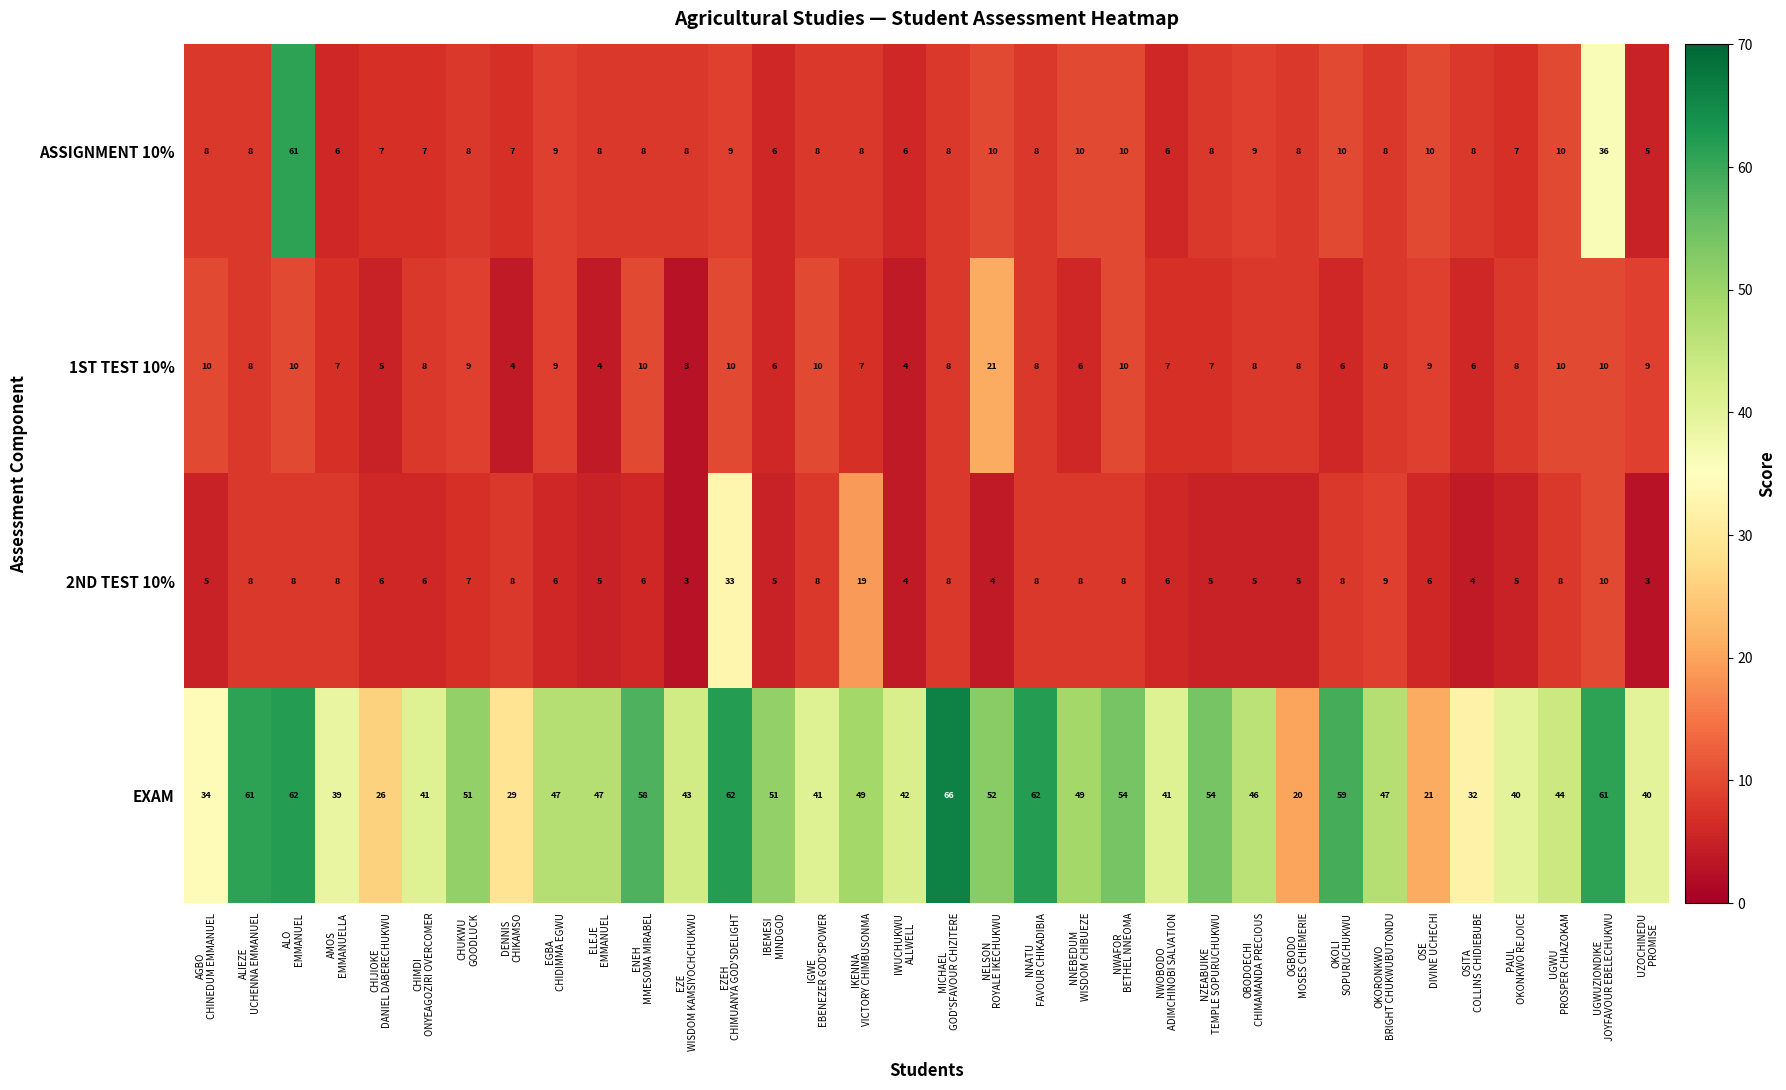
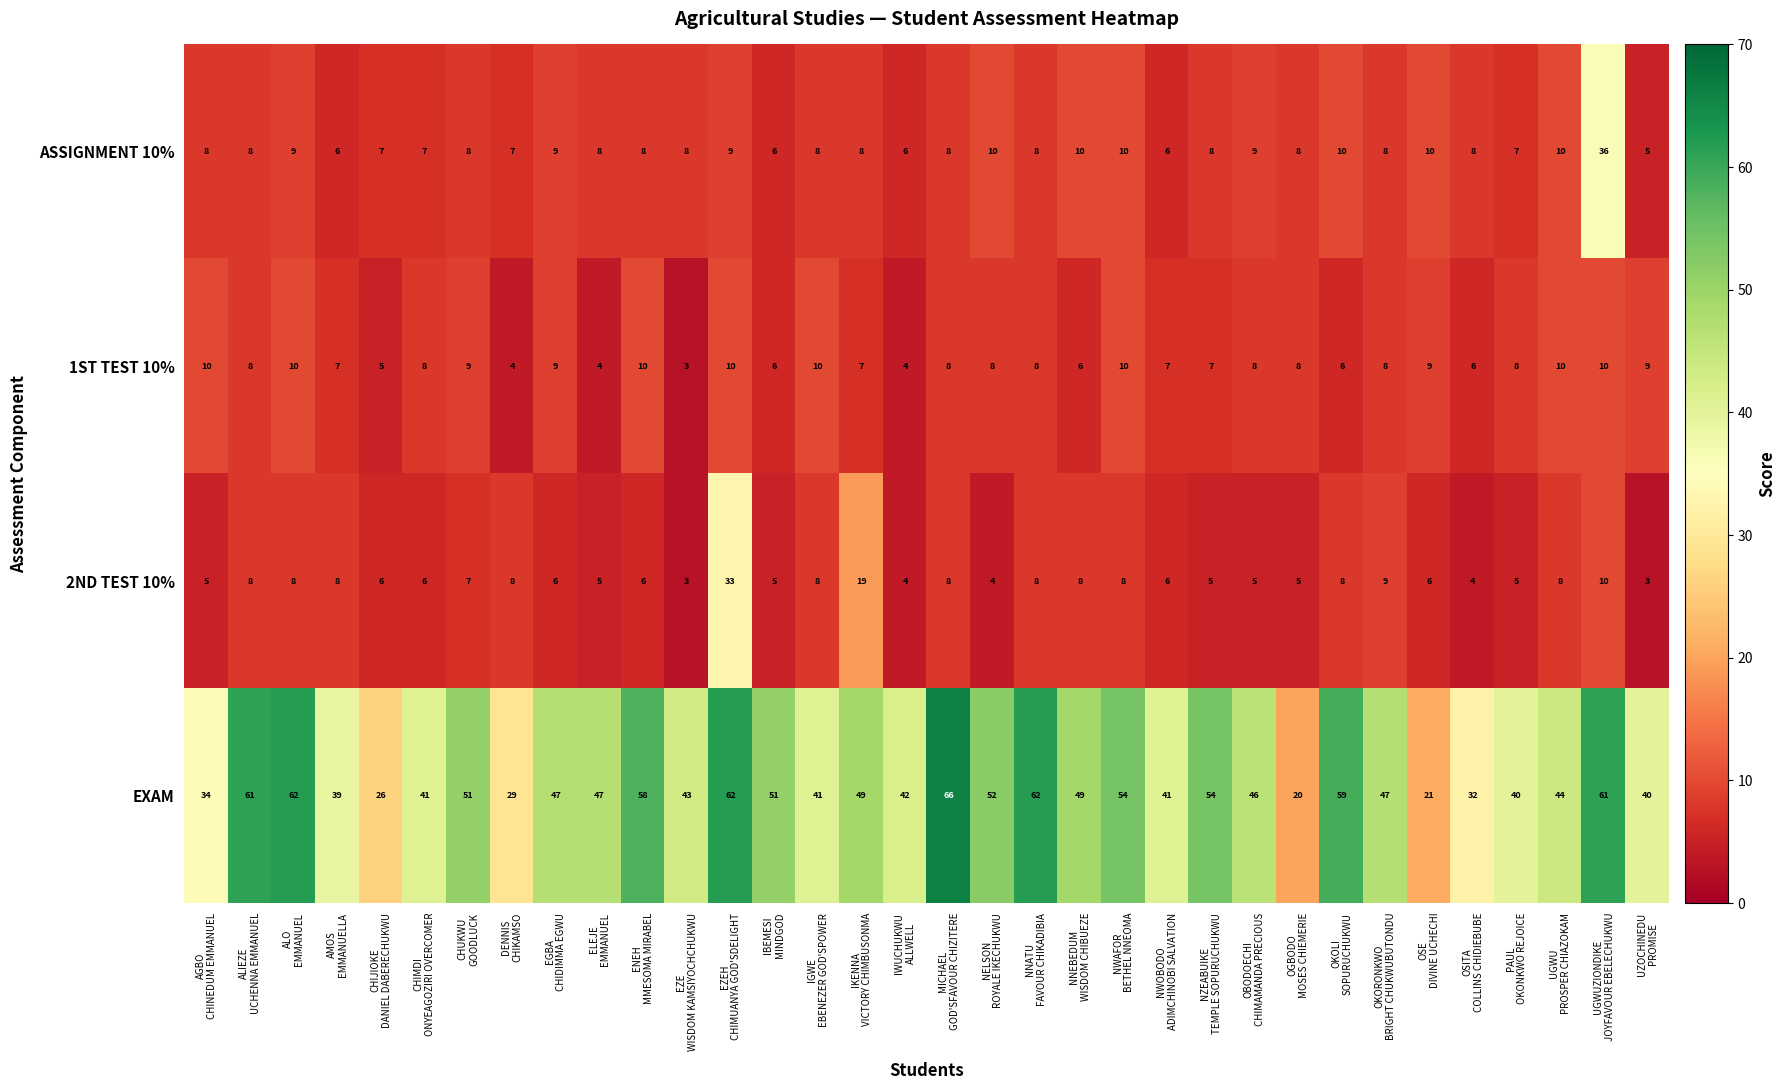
  {
    "ASSIGNMENT 10%": {
      "AGBO CHINEDUM EMMANUEL": 8,
      "ALIEZE UCHENNA EMMANUEL": 8,
-     "ALO EMMANUEL": 61,
+     "ALO EMMANUEL": 9,
      "AMOS EMMANUELLA": 6,
      "CHIJIOKE DANIEL DABERECHUKWU": 7,
      "CHIMDI ONYEAGOZIRI OVERCOMER": 7,
      "CHUKWU GOODLUCK": 8,
      "DENNIS CHIKAMSO": 7,
      "EGBA CHIDIMMA EGWU": 9,
      "ELEJE EMMANUEL": 8,
      "ENEH MMESOMA MIRABEL": 8,
      "EZE WISDOM KAMSIYOCHCHUKWU": 8,
      "EZEH CHIMUANYA GOD'SDELIGHT": 9,
      "IBEMESI MINDGOD": 6,
      "IGWE EBENEZER GOD'SPOWER": 8,
      "IKENNA VICTORY CHIMBUSONMA": 8,
      "IWUCHUKWU ALLWELL": 6,
      "MICHAEL GOD'SFAVOUR CHIZITERE": 8,
      "NELSON ROYALE IKECHUKWU": 10,
      "NNATU FAVOUR CHIKADIBIA": 8,
      "NNEBEDUM WISDOM CHIBUEZE": 10,
      "NWAFOR BETHEL NNEOMA": 10,
      "NWOBODO ADIMCHINOBI SALVATION": 6,
      "NZEABUIKE TEMPLE SOPURUCHUKWU": 8,
      "OBODOECHI CHIMAMANDA PRECIOUS": 9,
      "OGBODO MOSES CHIEMERIE": 8,
      "OKOLI SOPURUCHUKWU": 10,
      "OKORONKWO BRIGHT CHUKWUBUTONDU": 8,
      "OSE DIVINE UCHECHI": 10,
      "OSITA COLLINS CHIDIEBUBE": 8,
      "PAUL OKONKWO REJOICE": 7,
      "UGWU PROSPER CHIAZOKAM": 10,
      "UGWUZIONDIKE JOYFAVOUR EBELECHUKWU": 36,
      "UZOCHINEDU PROMISE": 5
    },
    "1ST TEST 10%": {
      "AGBO CHINEDUM EMMANUEL": 10,
      "ALIEZE UCHENNA EMMANUEL": 8,
      "ALO EMMANUEL": 10,
      "AMOS EMMANUELLA": 7,
      "CHIJIOKE DANIEL DABERECHUKWU": 5,
      "CHIMDI ONYEAGOZIRI OVERCOMER": 8,
      "CHUKWU GOODLUCK": 9,
      "DENNIS CHIKAMSO": 4,
      "EGBA CHIDIMMA EGWU": 9,
      "ELEJE EMMANUEL": 4,
      "ENEH MMESOMA MIRABEL": 10,
      "EZE WISDOM KAMSIYOCHCHUKWU": 3,
      "EZEH CHIMUANYA GOD'SDELIGHT": 10,
      "IBEMESI MINDGOD": 6,
      "IGWE EBENEZER GOD'SPOWER": 10,
      "IKENNA VICTORY CHIMBUSONMA": 7,
      "IWUCHUKWU ALLWELL": 4,
      "MICHAEL GOD'SFAVOUR CHIZITERE": 8,
-     "NELSON ROYALE IKECHUKWU": 21,
+     "NELSON ROYALE IKECHUKWU": 8,
      "NNATU FAVOUR CHIKADIBIA": 8,
      "NNEBEDUM WISDOM CHIBUEZE": 6,
      "NWAFOR BETHEL NNEOMA": 10,
      "NWOBODO ADIMCHINOBI SALVATION": 7,
      "NZEABUIKE TEMPLE SOPURUCHUKWU": 7,
      "OBODOECHI CHIMAMANDA PRECIOUS": 8,
      "OGBODO MOSES CHIEMERIE": 8,
      "OKOLI SOPURUCHUKWU": 6,
      "OKORONKWO BRIGHT CHUKWUBUTONDU": 8,
      "OSE DIVINE UCHECHI": 9,
      "OSITA COLLINS CHIDIEBUBE": 6,
      "PAUL OKONKWO REJOICE": 8,
      "UGWU PROSPER CHIAZOKAM": 10,
      "UGWUZIONDIKE JOYFAVOUR EBELECHUKWU": 10,
      "UZOCHINEDU PROMISE": 9
    },
    "2ND TEST 10%": {
      "AGBO CHINEDUM EMMANUEL": 5,
      "ALIEZE UCHENNA EMMANUEL": 8,
      "ALO EMMANUEL": 8,
      "AMOS EMMANUELLA": 8,
      "CHIJIOKE DANIEL DABERECHUKWU": 6,
      "CHIMDI ONYEAGOZIRI OVERCOMER": 6,
      "CHUKWU GOODLUCK": 7,
      "DENNIS CHIKAMSO": 8,
      "EGBA CHIDIMMA EGWU": 6,
      "ELEJE EMMANUEL": 5,
      "ENEH MMESOMA MIRABEL": 6,
      "EZE WISDOM KAMSIYOCHCHUKWU": 3,
      "EZEH CHIMUANYA GOD'SDELIGHT": 33,
      "IBEMESI MINDGOD": 5,
      "IGWE EBENEZER GOD'SPOWER": 8,
      "IKENNA VICTORY CHIMBUSONMA": 19,
      "IWUCHUKWU ALLWELL": 4,
      "MICHAEL GOD'SFAVOUR CHIZITERE": 8,
      "NELSON ROYALE IKECHUKWU": 4,
      "NNATU FAVOUR CHIKADIBIA": 8,
      "NNEBEDUM WISDOM CHIBUEZE": 8,
      "NWAFOR BETHEL NNEOMA": 8,
      "NWOBODO ADIMCHINOBI SALVATION": 6,
      "NZEABUIKE TEMPLE SOPURUCHUKWU": 5,
      "OBODOECHI CHIMAMANDA PRECIOUS": 5,
      "OGBODO MOSES CHIEMERIE": 5,
      "OKOLI SOPURUCHUKWU": 8,
      "OKORONKWO BRIGHT CHUKWUBUTONDU": 9,
      "OSE DIVINE UCHECHI": 6,
      "OSITA COLLINS CHIDIEBUBE": 4,
      "PAUL OKONKWO REJOICE": 5,
      "UGWU PROSPER CHIAZOKAM": 8,
      "UGWUZIONDIKE JOYFAVOUR EBELECHUKWU": 10,
      "UZOCHINEDU PROMISE": 3
    },
    "EXAM": {
      "AGBO CHINEDUM EMMANUEL": 34,
      "ALIEZE UCHENNA EMMANUEL": 61,
      "ALO EMMANUEL": 62,
      "AMOS EMMANUELLA": 39,
      "CHIJIOKE DANIEL DABERECHUKWU": 26,
      "CHIMDI ONYEAGOZIRI OVERCOMER": 41,
      "CHUKWU GOODLUCK": 51,
      "DENNIS CHIKAMSO": 29,
      "EGBA CHIDIMMA EGWU": 47,
      "ELEJE EMMANUEL": 47,
      "ENEH MMESOMA MIRABEL": 58,
      "EZE WISDOM KAMSIYOCHCHUKWU": 43,
      "EZEH CHIMUANYA GOD'SDELIGHT": 62,
      "IBEMESI MINDGOD": 51,
      "IGWE EBENEZER GOD'SPOWER": 41,
      "IKENNA VICTORY CHIMBUSONMA": 49,
      "IWUCHUKWU ALLWELL": 42,
      "MICHAEL GOD'SFAVOUR CHIZITERE": 66,
      "NELSON ROYALE IKECHUKWU": 52,
      "NNATU FAVOUR CHIKADIBIA": 62,
      "NNEBEDUM WISDOM CHIBUEZE": 49,
      "NWAFOR BETHEL NNEOMA": 54,
      "NWOBODO ADIMCHINOBI SALVATION": 41,
      "NZEABUIKE TEMPLE SOPURUCHUKWU": 54,
      "OBODOECHI CHIMAMANDA PRECIOUS": 46,
      "OGBODO MOSES CHIEMERIE": 20,
      "OKOLI SOPURUCHUKWU": 59,
      "OKORONKWO BRIGHT CHUKWUBUTONDU": 47,
      "OSE DIVINE UCHECHI": 21,
      "OSITA COLLINS CHIDIEBUBE": 32,
      "PAUL OKONKWO REJOICE": 40,
      "UGWU PROSPER CHIAZOKAM": 44,
      "UGWUZIONDIKE JOYFAVOUR EBELECHUKWU": 61,
      "UZOCHINEDU PROMISE": 40
    }
  }
